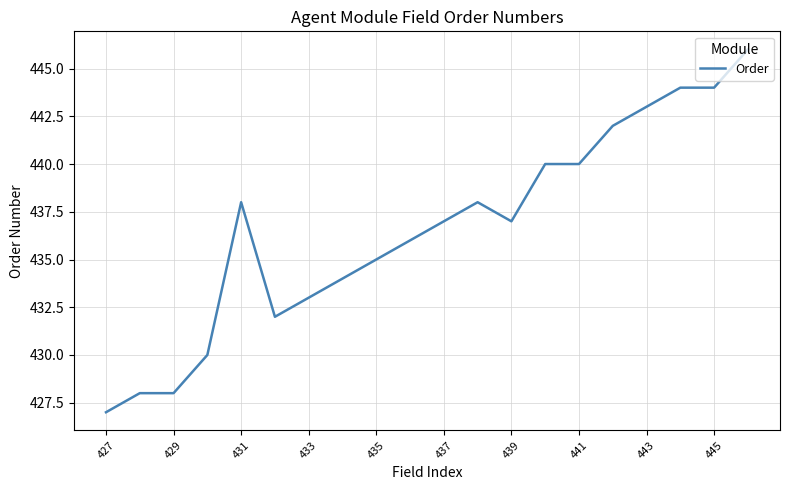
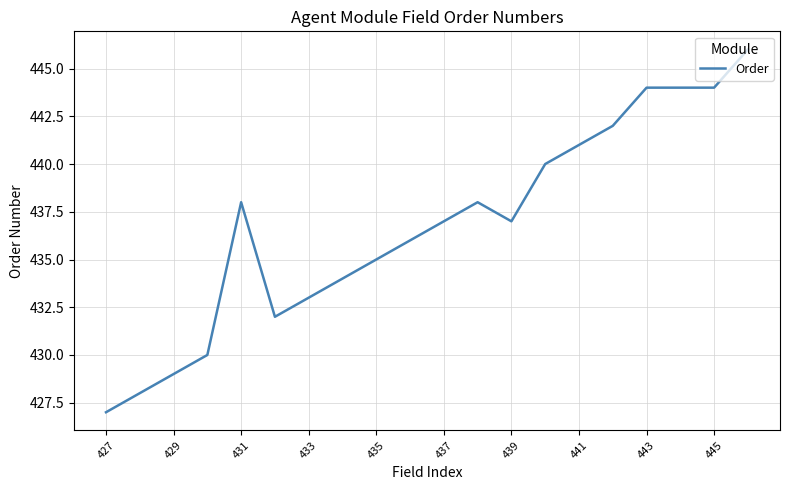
  {
    "427": 427,
-   "429": 428,
+   "429": 429,
    "431": 438,
    "433": 433,
    "435": 435,
    "437": 437,
    "439": 437,
-   "441": 440,
-   "443": 443,
+   "441": 441,
+   "443": 444,
    "445": 444
  }
